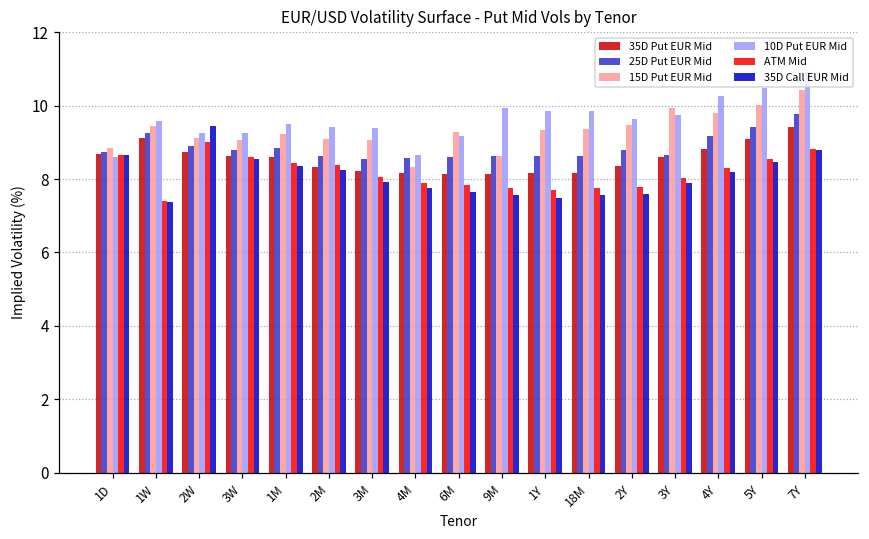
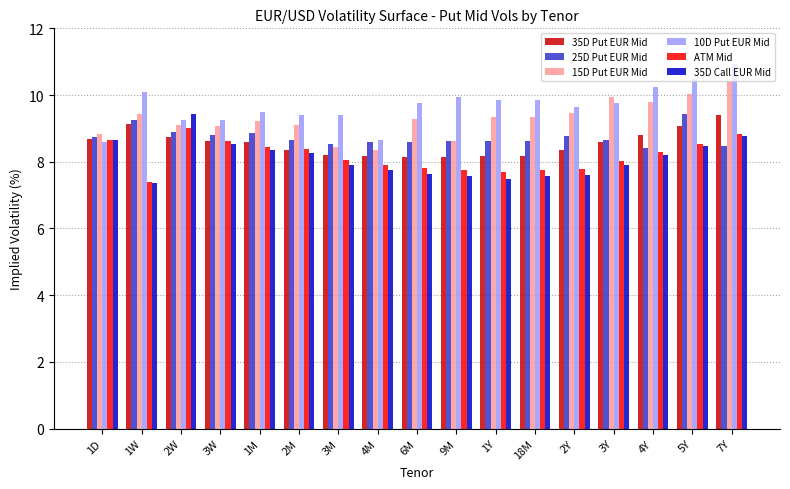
  {
    "25D Put EUR Mid": {
      "1D": 8.7,
      "1W": 9.2,
      "2W": 8.9,
      "3W": 8.8,
      "1M": 8.9,
      "2M": 8.6,
      "3M": 8.5,
      "4M": 8.6,
      "6M": 8.6,
      "9M": 8.6,
      "1Y": 8.6,
      "18M": 8.6,
      "2Y": 8.8,
      "3Y": 8.7,
-     "4Y": 9.2,
+     "4Y": 8.4,
      "5Y": 9.4,
-     "7Y": 9.8
+     "7Y": 8.5
    },
    "15D Put EUR Mid": {
      "1D": 8.8,
      "1W": 9.4,
      "2W": 9.1,
      "3W": 9.1,
      "1M": 9.2,
      "2M": 9.1,
-     "3M": 9.1,
+     "3M": 8.4,
      "4M": 8.3,
      "6M": 9.3,
      "9M": 8.6,
      "1Y": 9.3,
      "18M": 9.4,
      "2Y": 9.5,
      "3Y": 9.9,
      "4Y": 9.8,
      "5Y": 10.0,
      "7Y": 10.4
    },
    "10D Put EUR Mid": {
      "1D": 8.6,
-     "1W": 9.6,
+     "1W": 10.1,
      "2W": 9.3,
      "3W": 9.3,
      "1M": 9.5,
      "2M": 9.4,
      "3M": 9.4,
      "4M": 8.7,
-     "6M": 9.2,
+     "6M": 9.8,
      "9M": 9.9,
      "1Y": 9.8,
      "18M": 9.9,
      "2Y": 9.6,
      "3Y": 9.7,
      "4Y": 10.3
    },
    "35D Call EUR Mid": {
      "1D": 8.7,
      "1W": 7.4,
      "2W": 9.4,
      "3W": 8.5,
      "1M": 8.4,
      "2M": 8.3,
      "3M": 7.9,
      "4M": 7.7,
      "6M": 7.6,
      "9M": 7.6,
      "1Y": 7.5,
      "18M": 7.6,
      "2Y": 7.6,
      "3Y": 7.9,
      "4Y": 8.2,
      "5Y": 8.5,
      "7Y": 8.8
    }
  }
